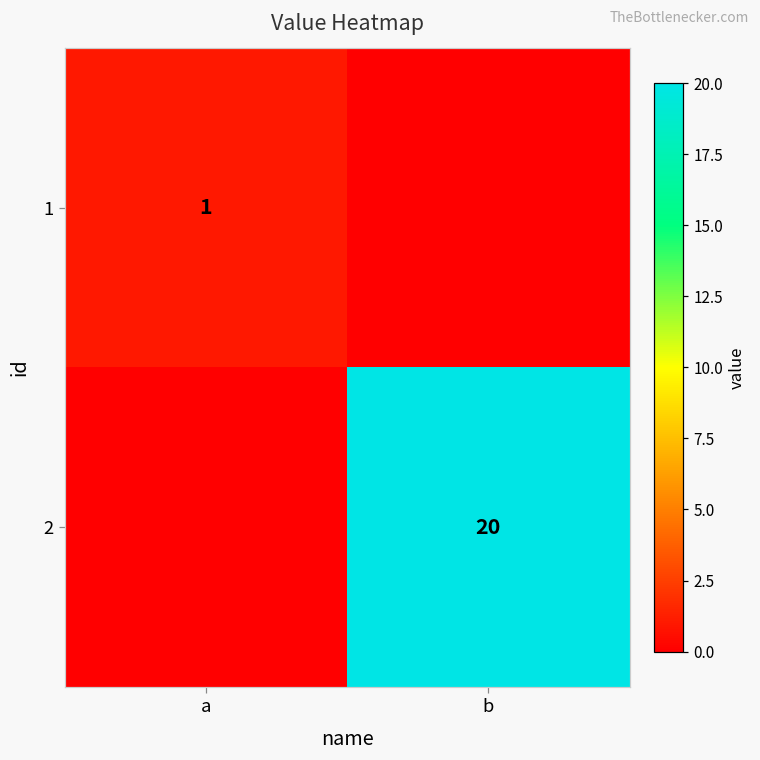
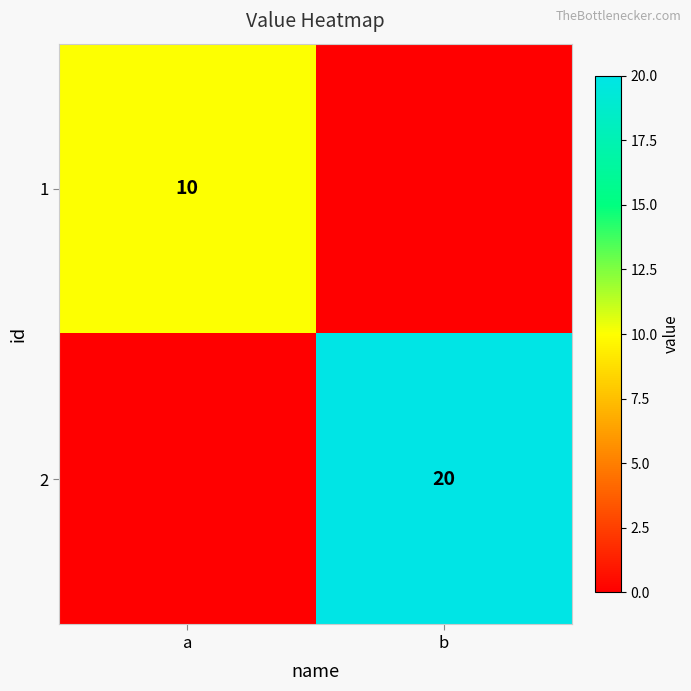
  {
    "1": {
-     "a": 1
+     "a": 10
    },
    "2": {
      "b": 20
    }
  }
